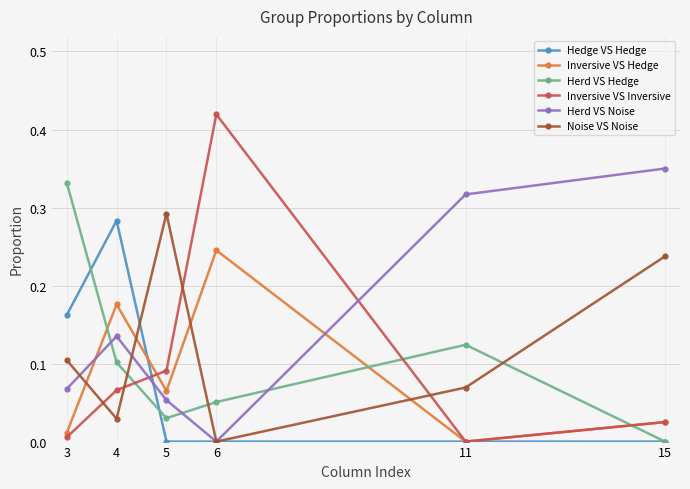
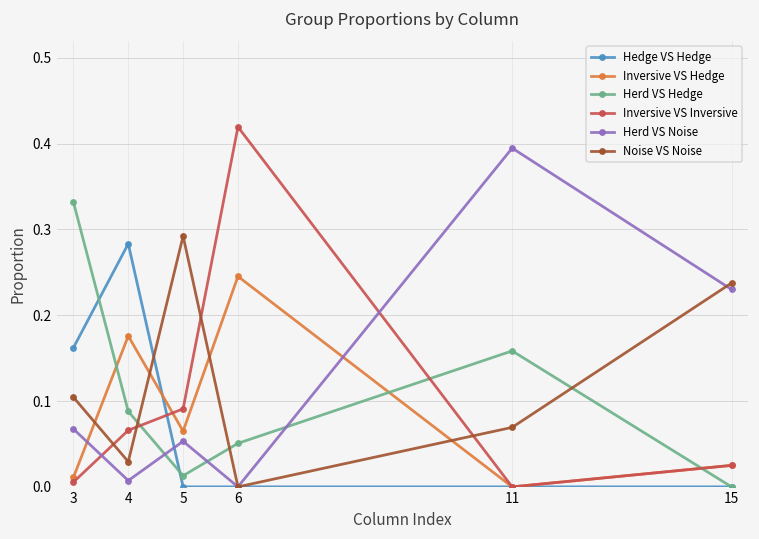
  {
    "Hedge VS Hedge": {
      "3": 0.16,
      "4": 0.28,
      "5": 0.00
    },
    "Herd VS Hedge": {
      "3": 0.33,
-     "4": 0.10,
-     "5": 0.03,
+     "4": 0.09,
+     "5": 0.01,
      "6": 0.05,
-     "11": 0.12
+     "11": 0.16
    },
    "Herd VS Noise": {
      "3": 0.07,
-     "4": 0.14,
+     "4": 0.01,
      "5": 0.05,
-     "11": 0.32,
-     "15": 0.35
+     "11": 0.39,
+     "15": 0.23
    }
  }
